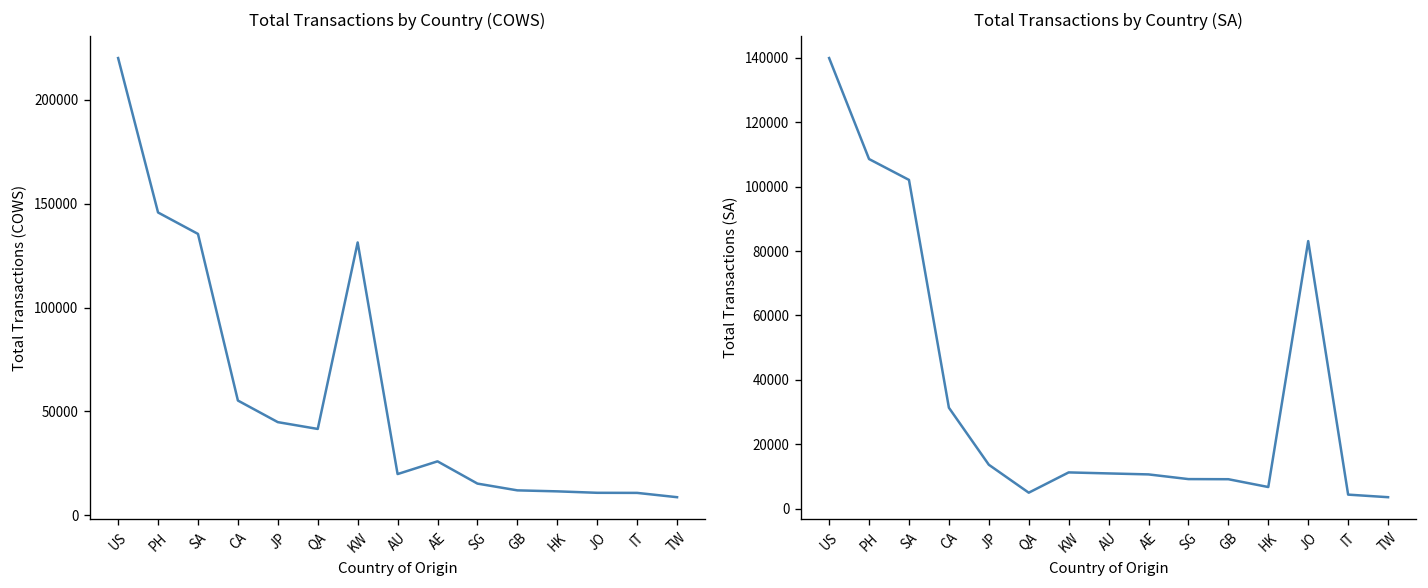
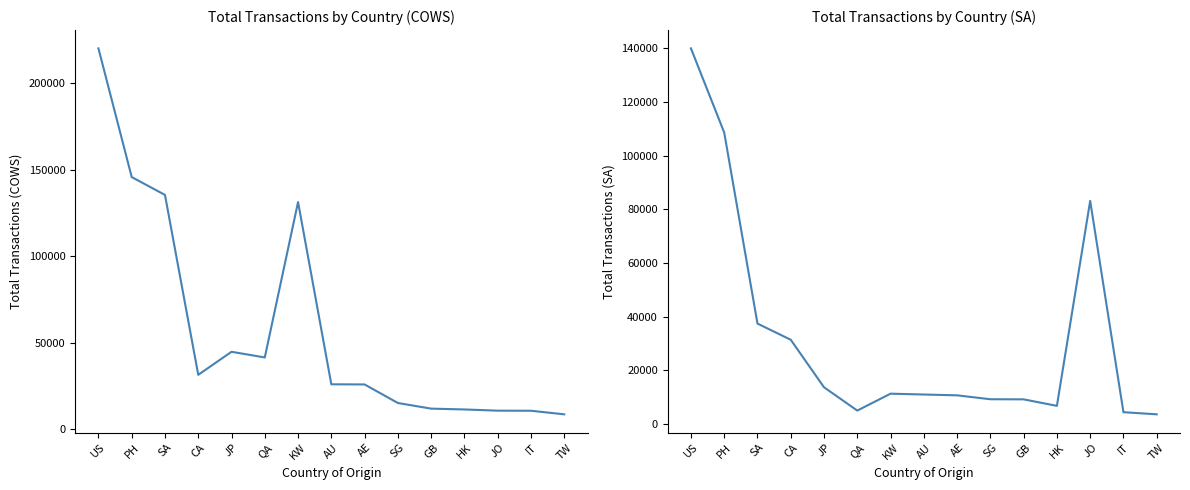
  {
    "Total Transactions by Country (COWS)": {
      "US": 220000,
      "PH": 146000,
      "SA": 135000,
-     "CA": 55000,
+     "CA": 31000,
      "JP": 45000,
      "QA": 41000,
      "KW": 131000,
-     "AU": 20000,
+     "AU": 26000,
      "AE": 26000,
      "SG": 15000,
      "GB": 12000,
      "HK": 11000,
      "JO": 11000,
      "IT": 11000,
      "TW": 9000
    },
    "Total Transactions by Country (SA)": {
      "US": 140000,
      "PH": 109000,
-     "SA": 102000,
+     "SA": 37000,
      "CA": 31000,
      "JP": 14000,
      "QA": 5000,
      "KW": 11000,
      "AU": 11000,
      "AE": 11000,
      "SG": 9000,
      "GB": 9000,
      "HK": 7000,
      "JO": 83000,
      "IT": 4000,
      "TW": 4000
    }
  }
